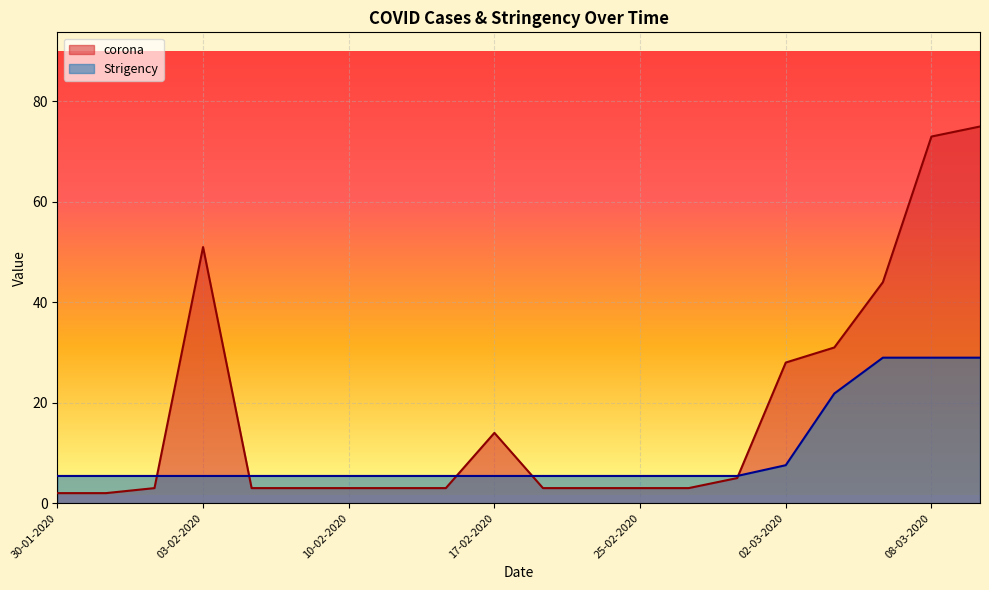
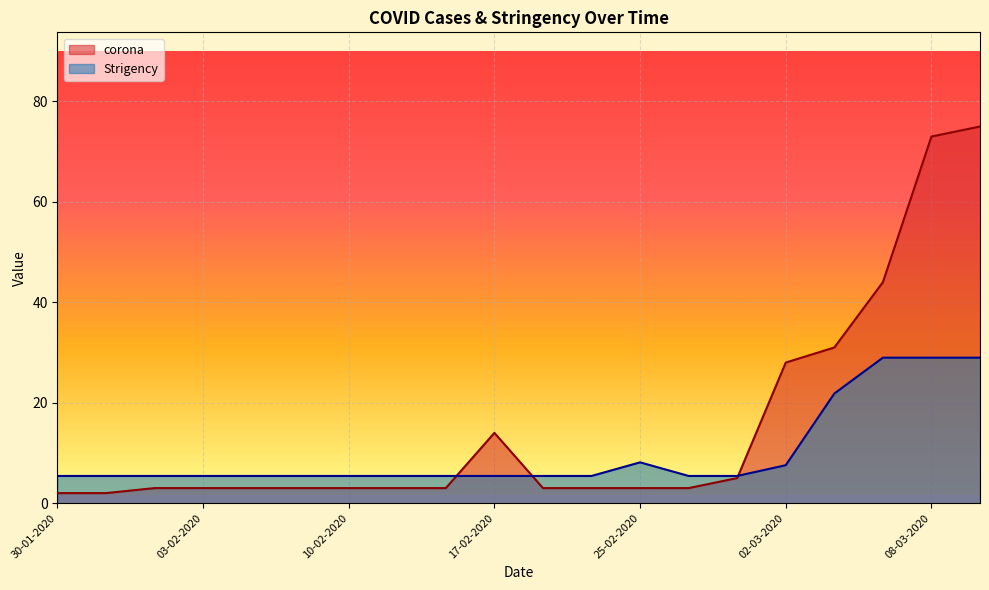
  {
    "corona": {
      "30-01-2020": 2,
-     "03-02-2020": 51,
+     "03-02-2020": 3,
      "10-02-2020": 3,
      "17-02-2020": 14,
      "25-02-2020": 3,
      "02-03-2020": 28,
      "08-03-2020": 73
    },
    "Strigency": {
      "30-01-2020": 5,
      "03-02-2020": 5,
      "10-02-2020": 5,
      "17-02-2020": 5,
-     "25-02-2020": 5,
+     "25-02-2020": 8,
      "02-03-2020": 8,
      "08-03-2020": 29
    }
  }
